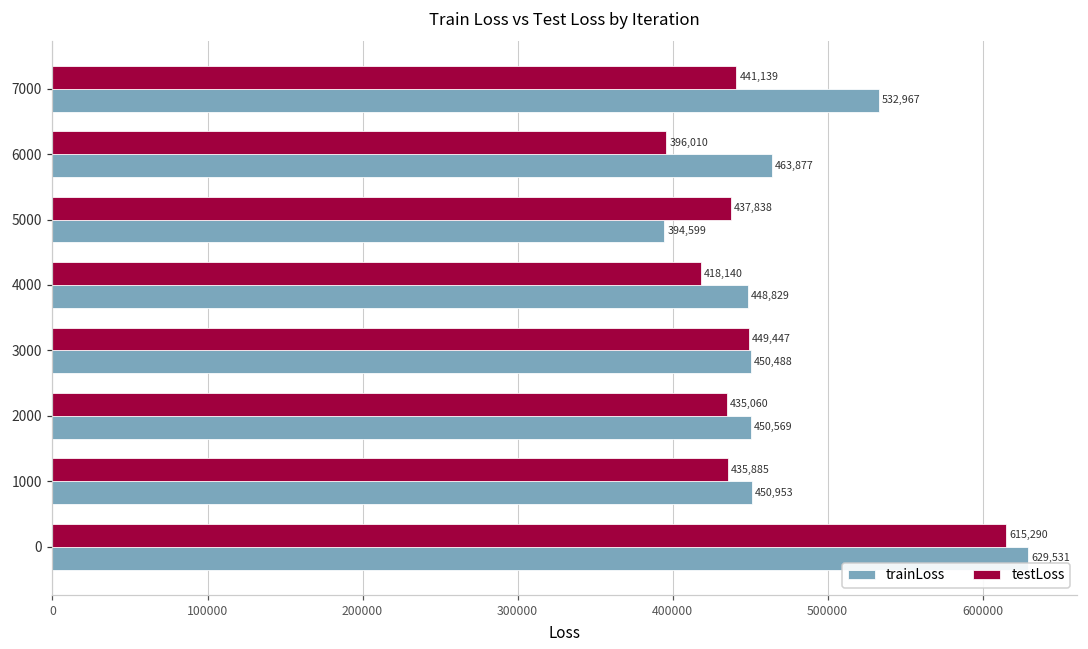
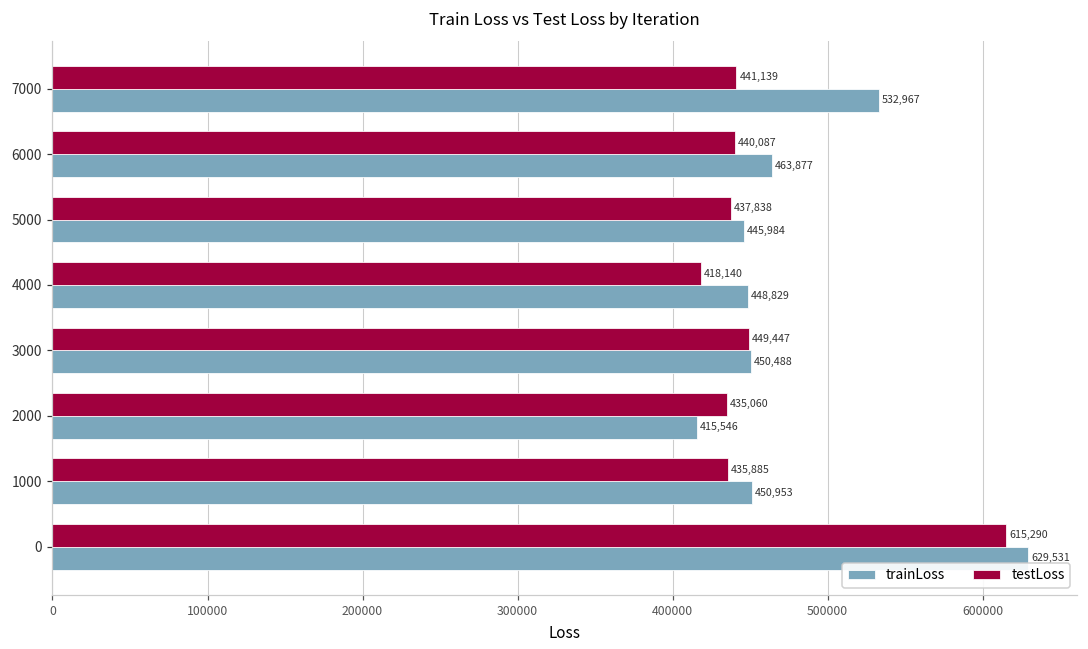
  {
    "trainLoss": {
      "7000": "532,967",
      "6000": "463,877",
-     "5000": "394,599",
+     "5000": "445,984",
      "4000": "448,829",
      "3000": "450,488",
-     "2000": "450,569",
+     "2000": "415,546",
      "1000": "450,953"
    },
    "testLoss": {
      "7000": "441,139",
-     "6000": "396,010",
+     "6000": "440,087",
      "5000": "437,838",
      "4000": "418,140",
      "3000": "449,447",
      "2000": "435,060",
      "1000": "435,885",
      "0": "615,290"
    }
  }
